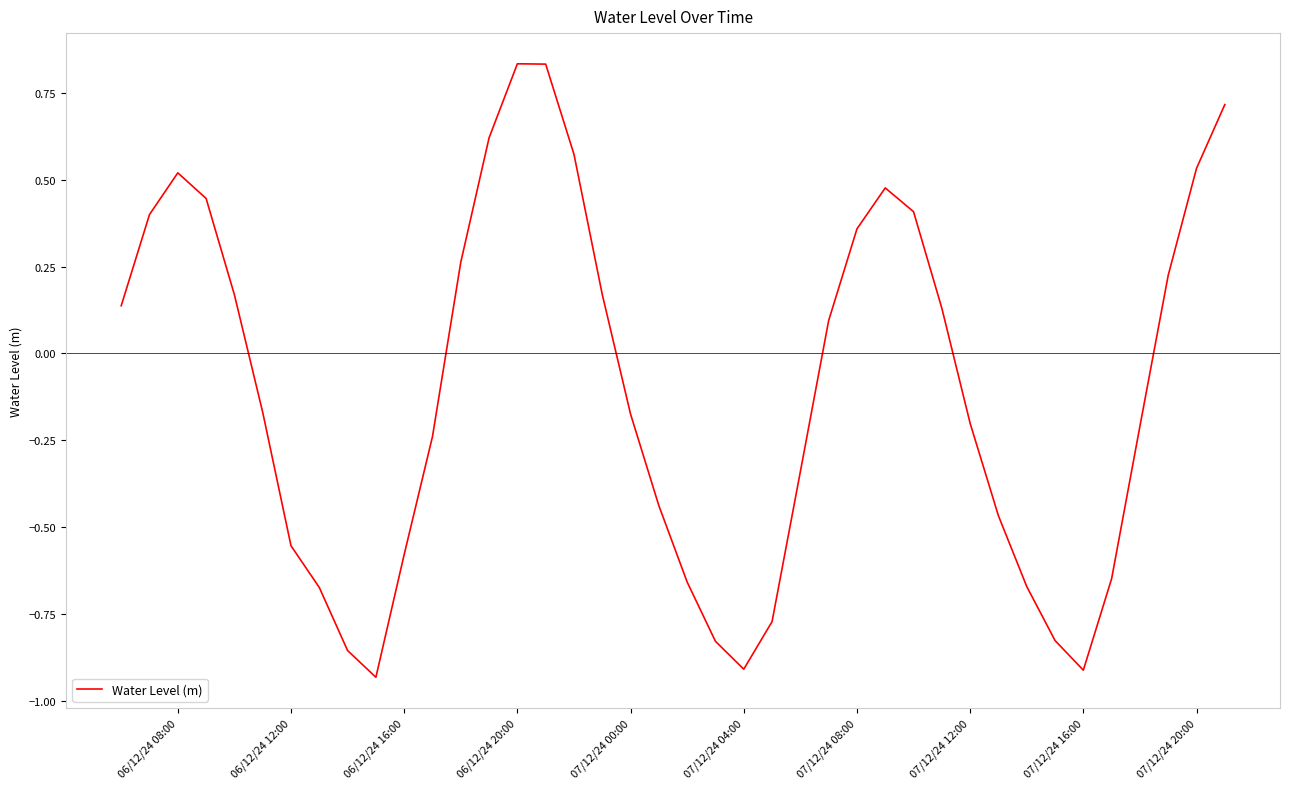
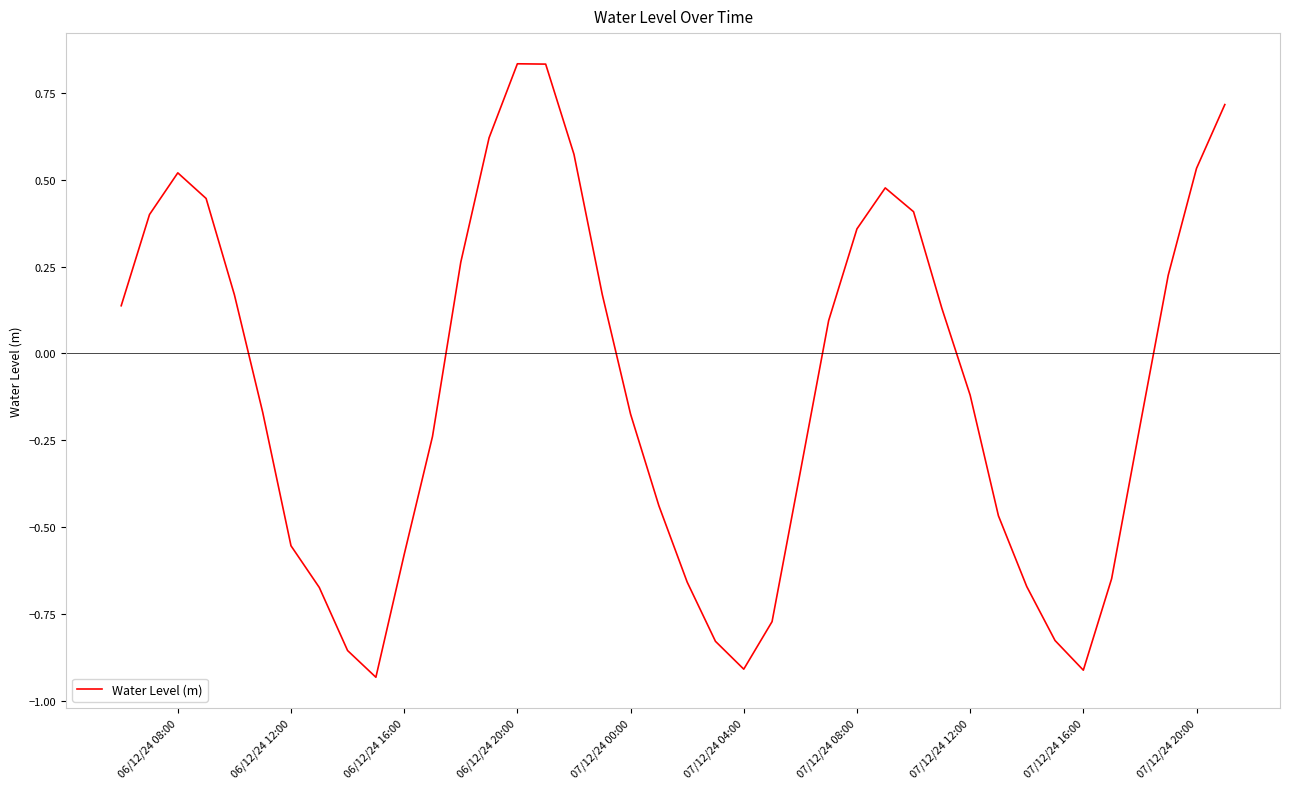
  {
    "06/12/24 08:00": 0.52,
    "06/12/24 12:00": -0.55,
    "06/12/24 16:00": -0.58,
    "06/12/24 20:00": 0.83,
    "07/12/24 00:00": -0.17,
    "07/12/24 04:00": -0.91,
    "07/12/24 08:00": 0.36,
-   "07/12/24 12:00": -0.20,
+   "07/12/24 12:00": -0.12,
    "07/12/24 16:00": -0.91,
    "07/12/24 20:00": 0.53
  }
